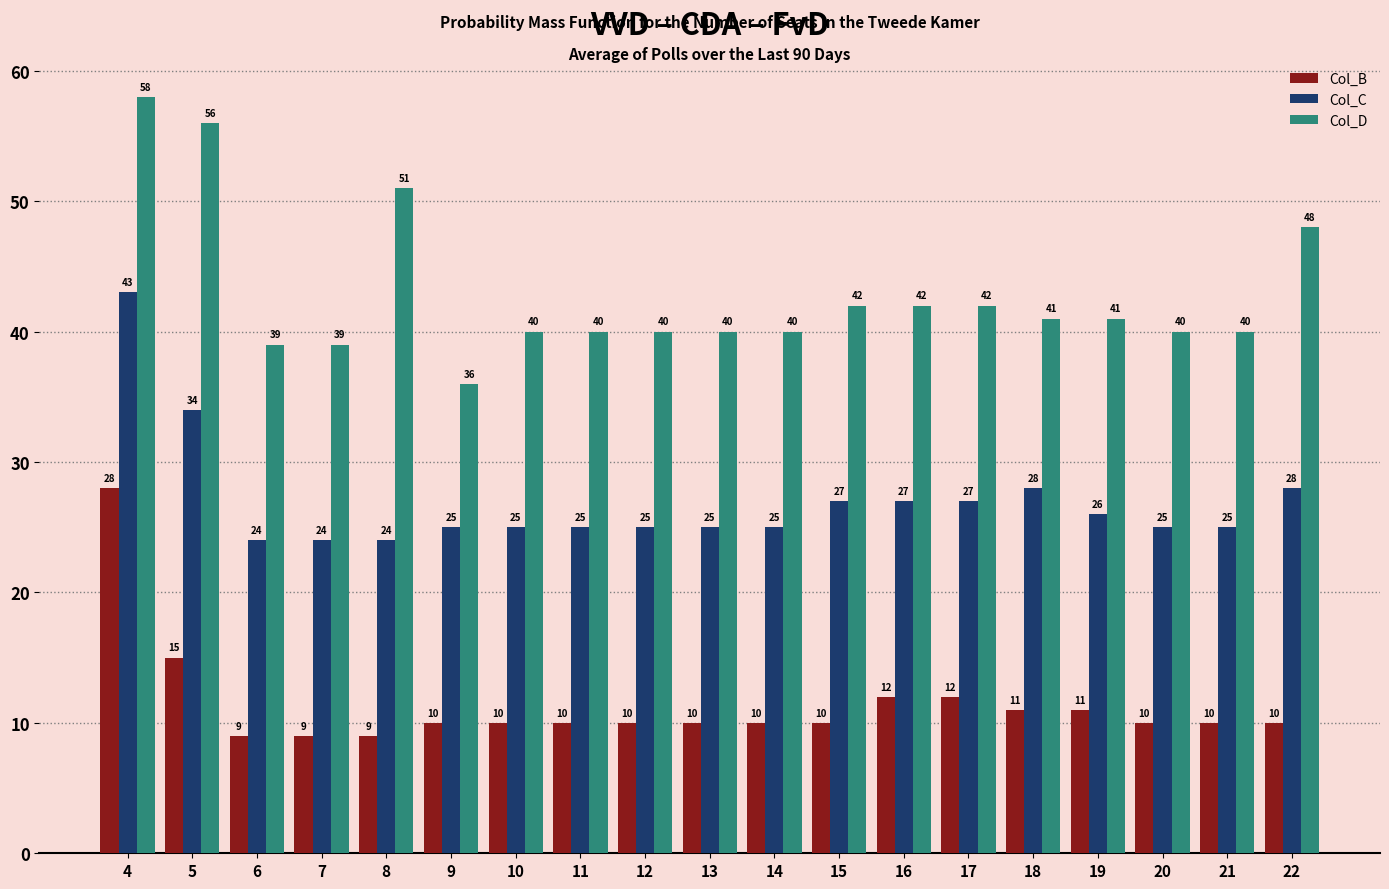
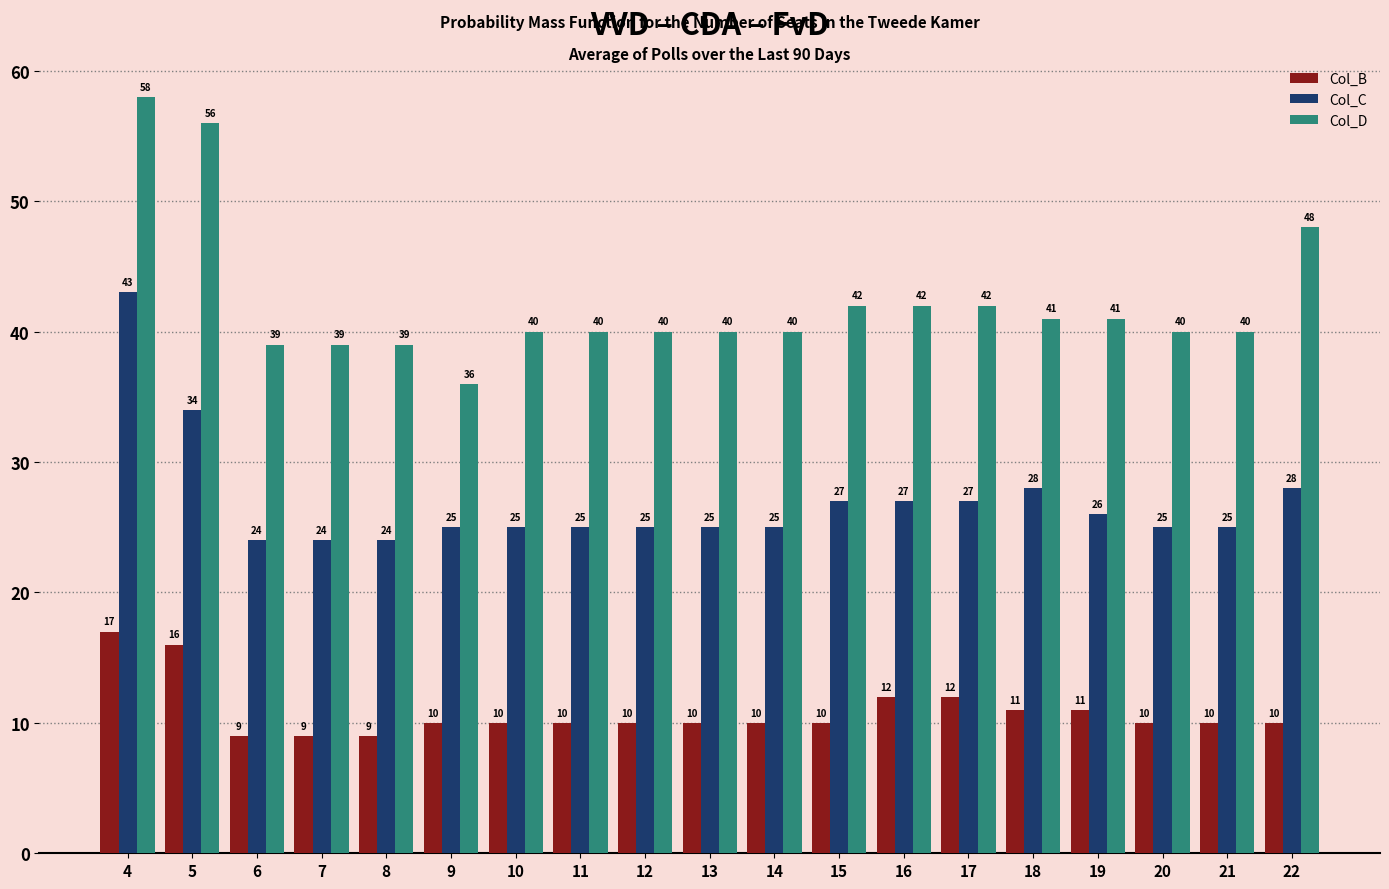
  {
    "Col_B": {
-     "4": 28,
-     "5": 15,
+     "4": 17,
+     "5": 16,
      "6": 9,
      "7": 9,
      "8": 9,
      "9": 10,
      "10": 10,
      "11": 10,
      "12": 10,
      "13": 10,
      "14": 10,
      "15": 10,
      "16": 12,
      "17": 12,
      "18": 11,
      "19": 11,
      "20": 10,
      "21": 10,
      "22": 10
    },
    "Col_C": {
      "4": 43,
      "5": 34,
      "6": 24,
      "7": 24,
      "8": 24,
      "9": 25,
      "10": 25,
      "11": 25,
      "12": 25,
      "13": 25,
      "14": 25,
      "15": 27,
      "16": 27,
      "17": 27,
      "18": 28,
      "19": 26,
      "20": 25,
      "21": 25,
      "22": 28
    },
    "Col_D": {
      "4": 58,
      "5": 56,
      "6": 39,
      "7": 39,
-     "8": 51,
+     "8": 39,
      "9": 36,
      "10": 40,
      "11": 40,
      "12": 40,
      "13": 40,
      "14": 40,
      "15": 42,
      "16": 42,
      "17": 42,
      "18": 41,
      "19": 41,
      "20": 40,
      "21": 40,
      "22": 48
    }
  }
